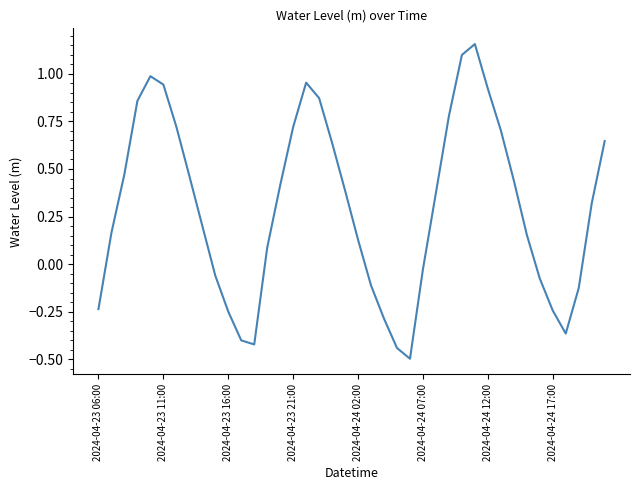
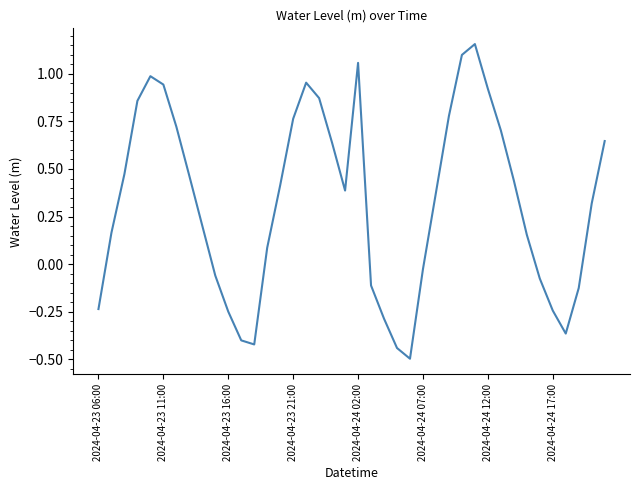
  {
    "2024-04-23 06:00": -0.24,
    "2024-04-23 11:00": 0.94,
    "2024-04-23 16:00": -0.25,
-   "2024-04-23 21:00": 0.72,
-   "2024-04-24 02:00": 0.13,
+   "2024-04-23 21:00": 0.76,
+   "2024-04-24 02:00": 1.06,
    "2024-04-24 07:00": -0.03,
    "2024-04-24 12:00": 0.92,
    "2024-04-24 17:00": -0.24
  }
